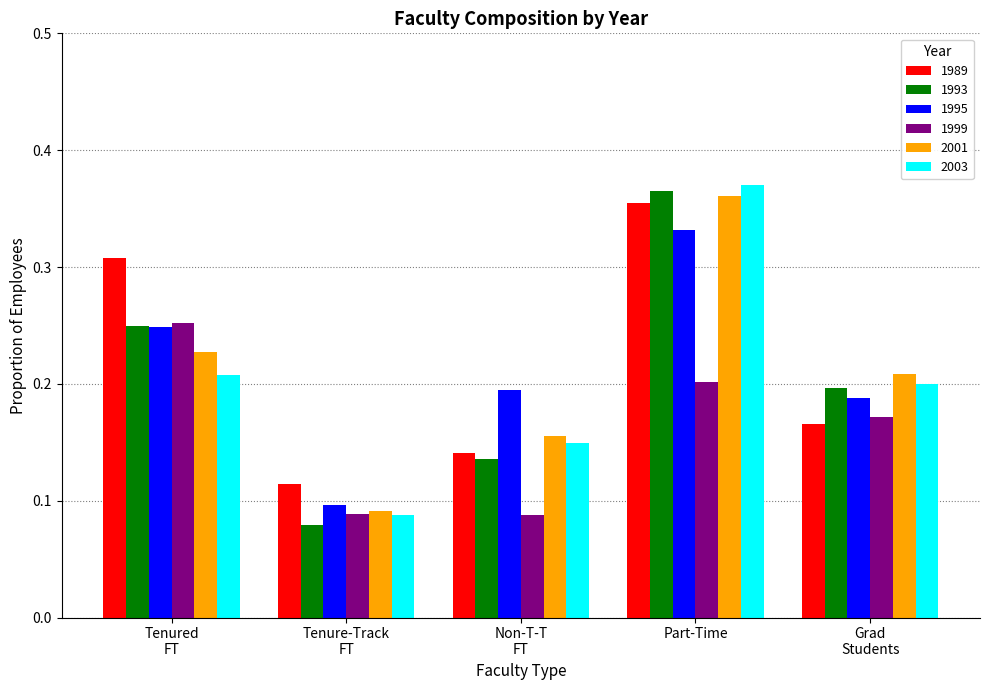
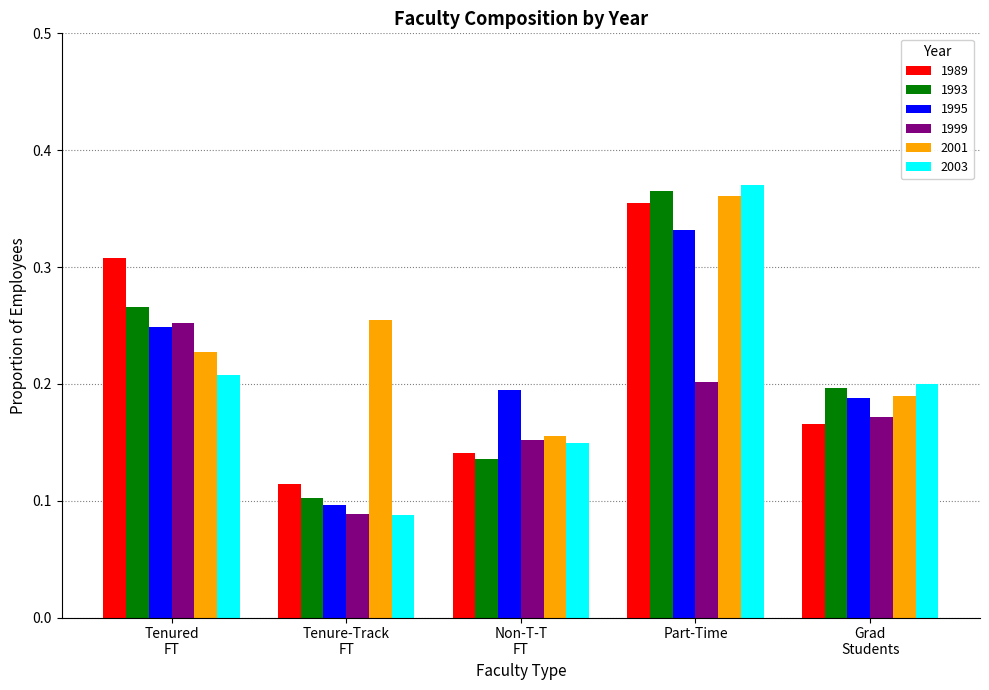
  {
    "1989": {
      "Tenured FT": 0.308,
      "Tenure-Track FT": 0.114,
      "Non-T-T FT": 0.141,
      "Part-Time": 0.354,
      "Grad Students": 0.165
    },
    "1993": {
-     "Tenured FT": 0.250,
-     "Tenure-Track FT": 0.079,
+     "Tenured FT": 0.266,
+     "Tenure-Track FT": 0.102,
      "Non-T-T FT": 0.136,
      "Part-Time": 0.365,
      "Grad Students": 0.197
    },
    "1995": {
      "Tenured FT": 0.248,
      "Tenure-Track FT": 0.096,
      "Non-T-T FT": 0.194,
      "Part-Time": 0.332,
      "Grad Students": 0.188
    },
    "1999": {
      "Tenured FT": 0.252,
      "Tenure-Track FT": 0.089,
-     "Non-T-T FT": 0.088,
+     "Non-T-T FT": 0.152,
      "Part-Time": 0.201,
      "Grad Students": 0.172
    },
    "2001": {
      "Tenured FT": 0.228,
-     "Tenure-Track FT": 0.092,
+     "Tenure-Track FT": 0.254,
      "Non-T-T FT": 0.155,
      "Part-Time": 0.360,
-     "Grad Students": 0.209
+     "Grad Students": 0.190
    },
    "2003": {
      "Tenured FT": 0.208,
      "Tenure-Track FT": 0.088,
      "Non-T-T FT": 0.150,
      "Part-Time": 0.370,
      "Grad Students": 0.200
    }
  }
